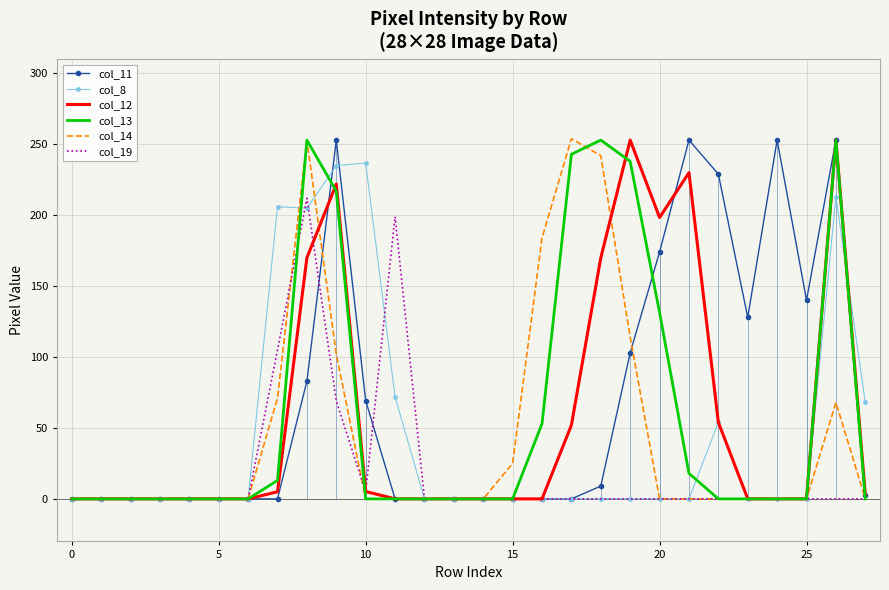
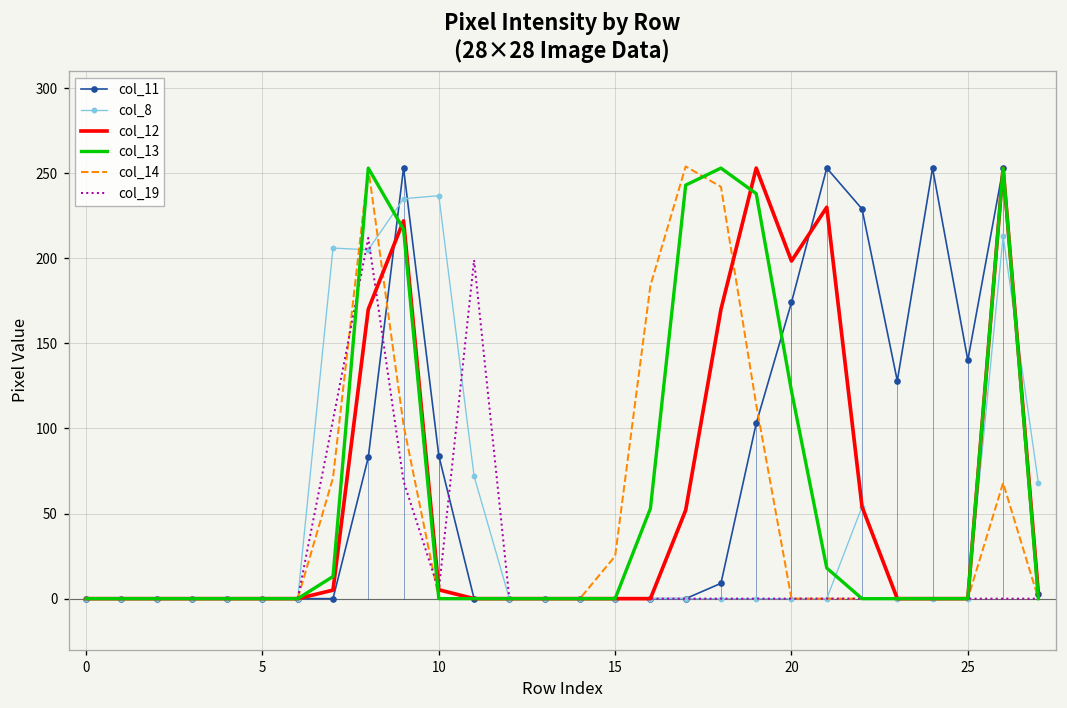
  {
    "col_11": {
-     "10": 69,
+     "10": 84,
      "20": 174,
      "25": 140
    },
    "col_8": {
      "10": 237
    },
    "col_12": {
      "20": 198
    },
    "col_13": {
-     "20": 131
+     "20": 122
    },
    "col_14": {
      "15": 25
    }
  }
